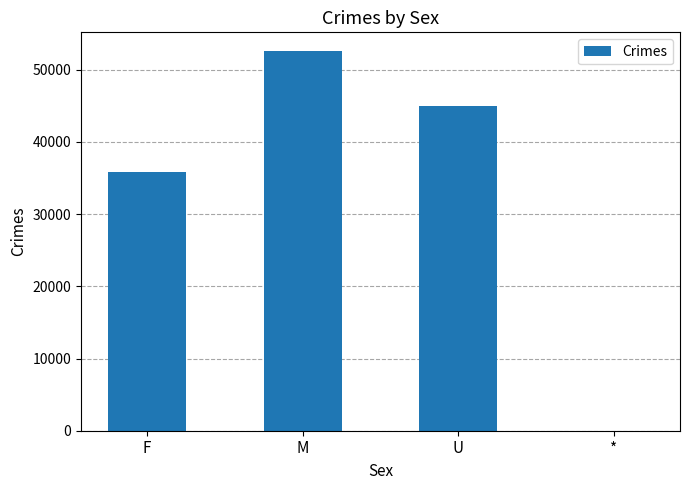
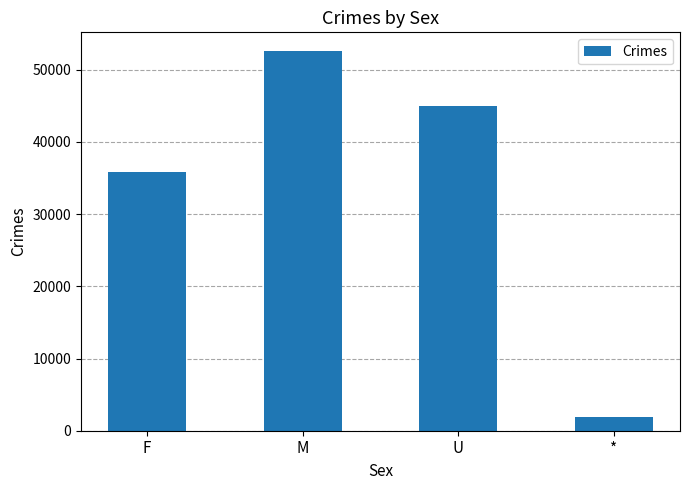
  {
    "F": 36000,
    "M": 53000,
    "U": 45000,
-   "*": 0
+   "*": 2000
  }
